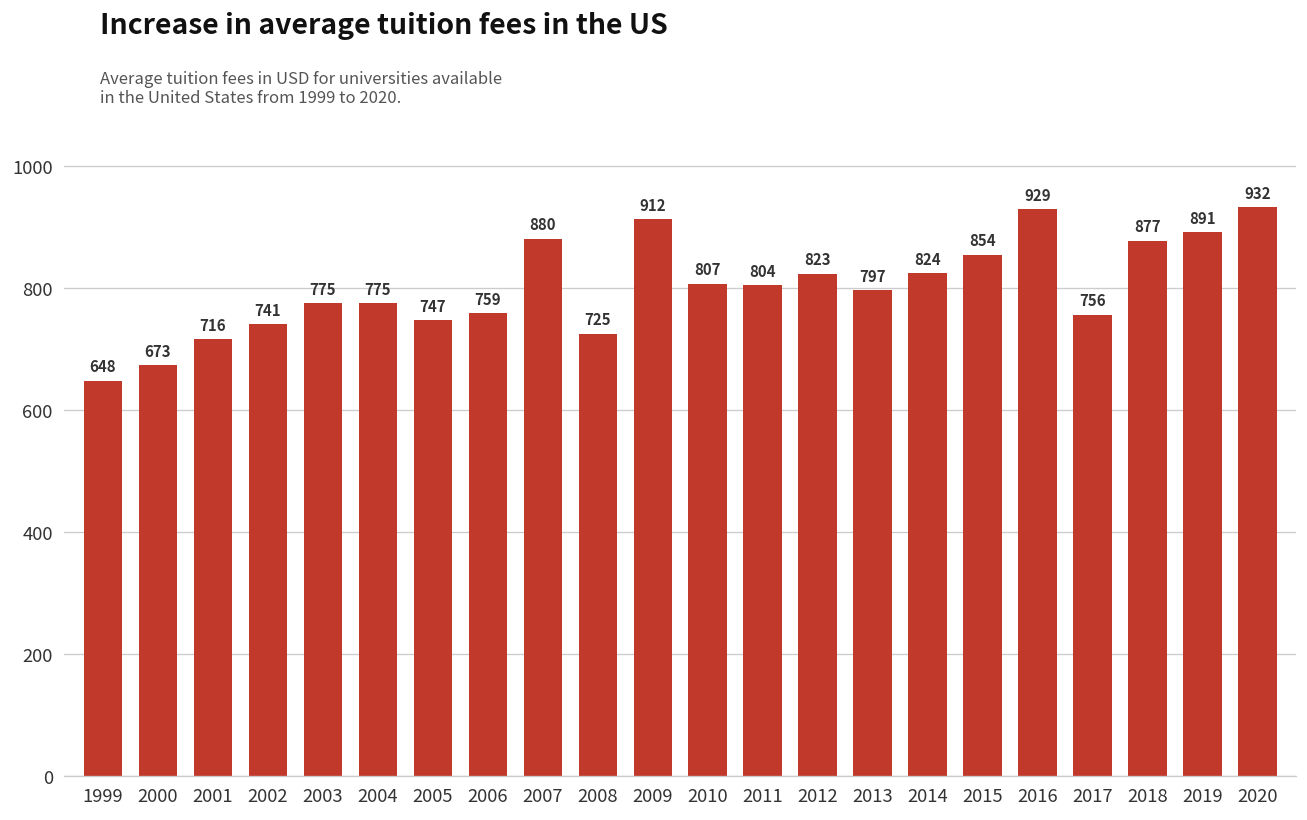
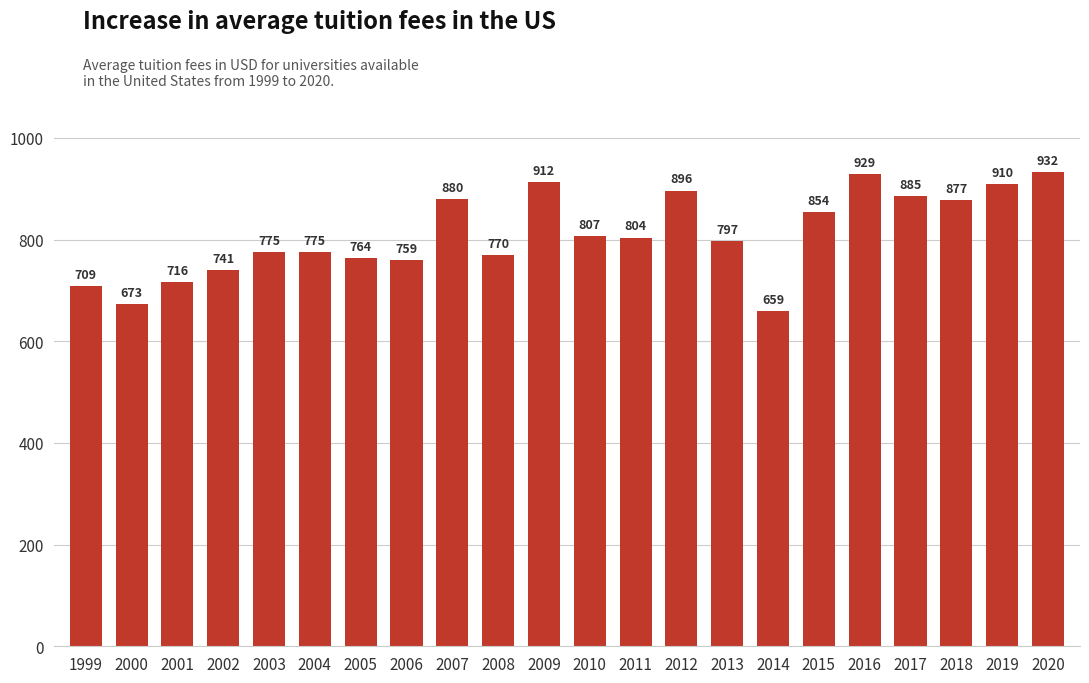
  {
-   "1999": 648,
+   "1999": 709,
    "2000": 673,
    "2001": 716,
    "2002": 741,
    "2003": 775,
    "2004": 775,
-   "2005": 747,
+   "2005": 764,
    "2006": 759,
    "2007": 880,
-   "2008": 725,
+   "2008": 770,
    "2009": 912,
    "2010": 807,
    "2011": 804,
-   "2012": 823,
+   "2012": 896,
    "2013": 797,
-   "2014": 824,
+   "2014": 659,
    "2015": 854,
    "2016": 929,
-   "2017": 756,
+   "2017": 885,
    "2018": 877,
-   "2019": 891,
+   "2019": 910,
    "2020": 932
  }
